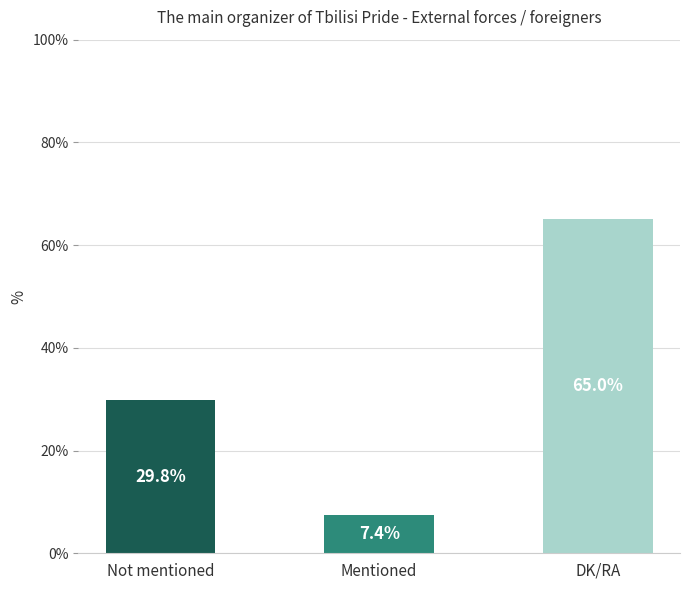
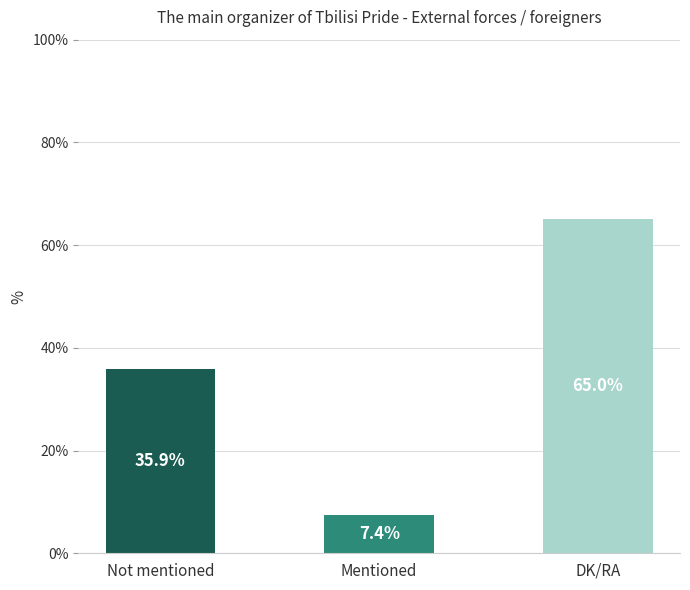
  {
-   "Not mentioned": "29.8%",
+   "Not mentioned": "35.9%",
    "Mentioned": "7.4%",
    "DK/RA": "65.0%"
  }
